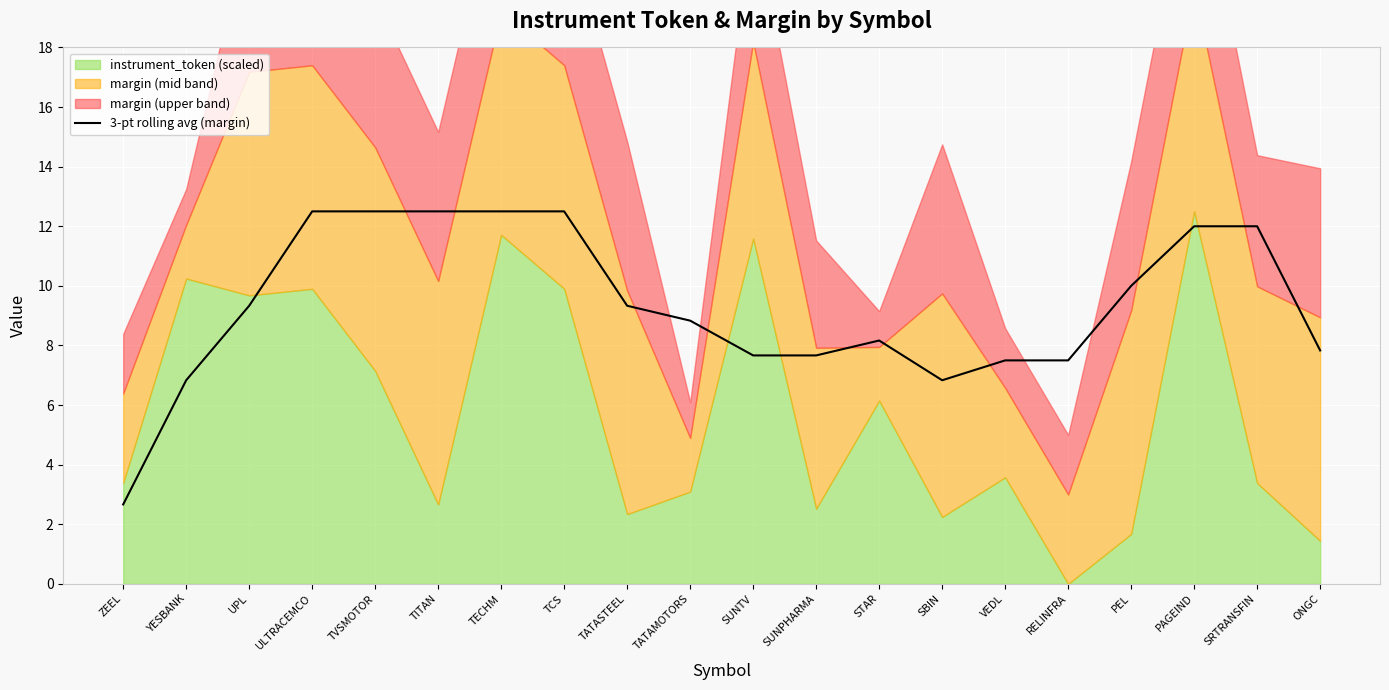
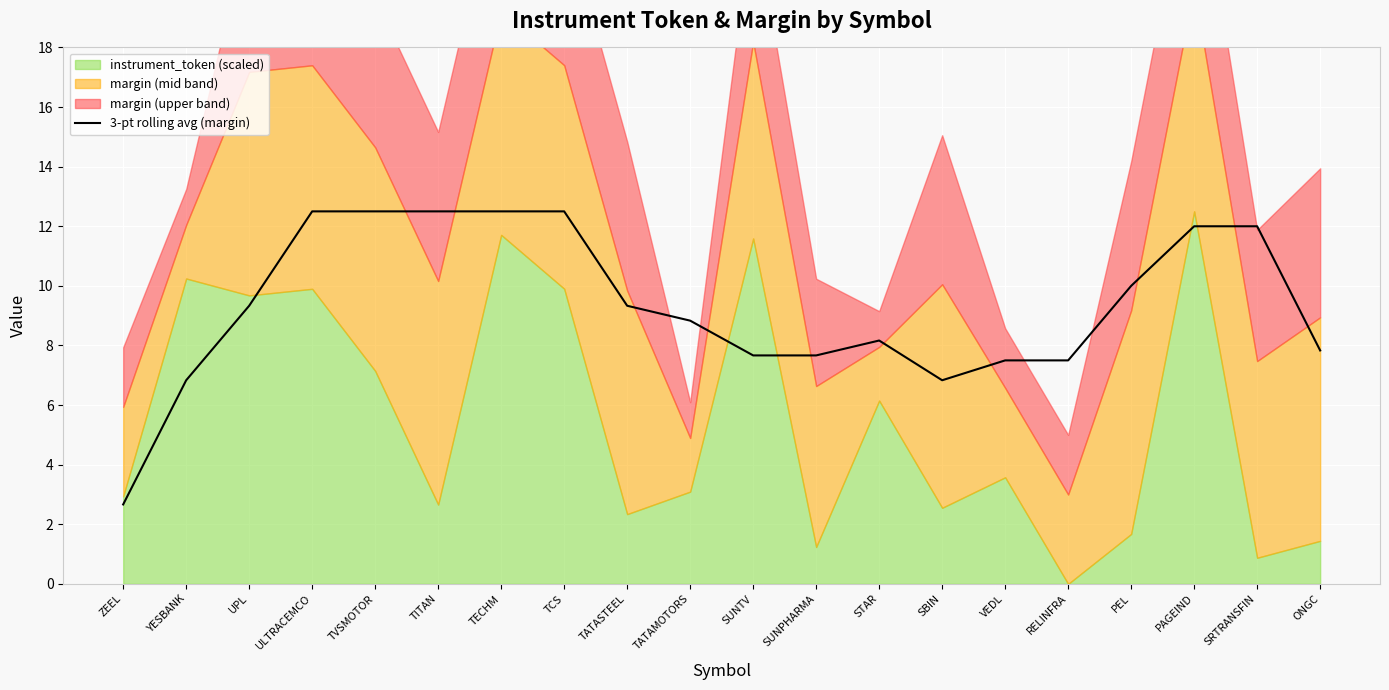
  {
    "instrument_token (scaled)": {
-     "ZEEL": 3.4,
+     "ZEEL": 2.9,
      "YESBANK": 10.2,
      "UPL": 9.7,
      "ULTRACEMCO": 9.9,
      "TVSMOTOR": 7.1,
      "TITAN": 2.7,
      "TECHM": 11.7,
      "TCS": 9.9,
      "TATASTEEL": 2.3,
      "TATAMOTORS": 3.1,
      "SUNTV": 11.6,
-     "SUNPHARMA": 2.5,
+     "SUNPHARMA": 1.2,
      "STAR": 6.2,
-     "SBIN": 2.2,
+     "SBIN": 2.6,
      "VEDL": 3.6,
      "RELINFRA": 0.0,
      "PEL": 1.7,
      "PAGEIND": 12.5,
-     "SRTRANSFIN": 3.4,
+     "SRTRANSFIN": 0.9,
      "ONGC": 1.4
    },
    "3-pt rolling avg (margin)": {
      "ZEEL": 2.7,
      "YESBANK": 6.8,
      "UPL": 9.3,
      "ULTRACEMCO": 12.5,
      "TVSMOTOR": 12.5,
      "TITAN": 12.5,
      "TECHM": 12.5,
      "TCS": 12.5,
      "TATASTEEL": 9.3,
      "TATAMOTORS": 8.8,
      "SUNTV": 7.7,
      "SUNPHARMA": 7.7,
      "STAR": 8.2,
      "SBIN": 6.8,
      "VEDL": 7.5,
      "RELINFRA": 7.5,
      "PEL": 10.0,
      "PAGEIND": 12.0,
      "SRTRANSFIN": 12.0,
      "ONGC": 7.8
    },
    "margin (mid band)": {
      "ZEEL": 3.0,
      "YESBANK": 1.8,
      "ULTRACEMCO": 7.5,
      "TVSMOTOR": 7.5,
      "TITAN": 7.5,
      "TCS": 7.5,
      "TATASTEEL": 7.5,
      "TATAMOTORS": 1.8,
      "SUNPHARMA": 5.4,
      "STAR": 1.8,
      "SBIN": 7.5,
      "VEDL": 3.0,
      "RELINFRA": 3.0,
      "PEL": 7.5,
      "SRTRANSFIN": 6.6,
      "ONGC": 7.5
    },
    "margin (upper band)": {
      "ZEEL": 2.0,
      "YESBANK": 1.2,
      "TITAN": 5.0,
      "TATASTEEL": 5.0,
      "TATAMOTORS": 1.2,
      "SUNPHARMA": 3.6,
      "STAR": 1.2,
      "SBIN": 5.0,
      "VEDL": 2.0,
      "RELINFRA": 2.0,
      "PEL": 5.0,
      "SRTRANSFIN": 4.4,
      "ONGC": 5.0
    }
  }
